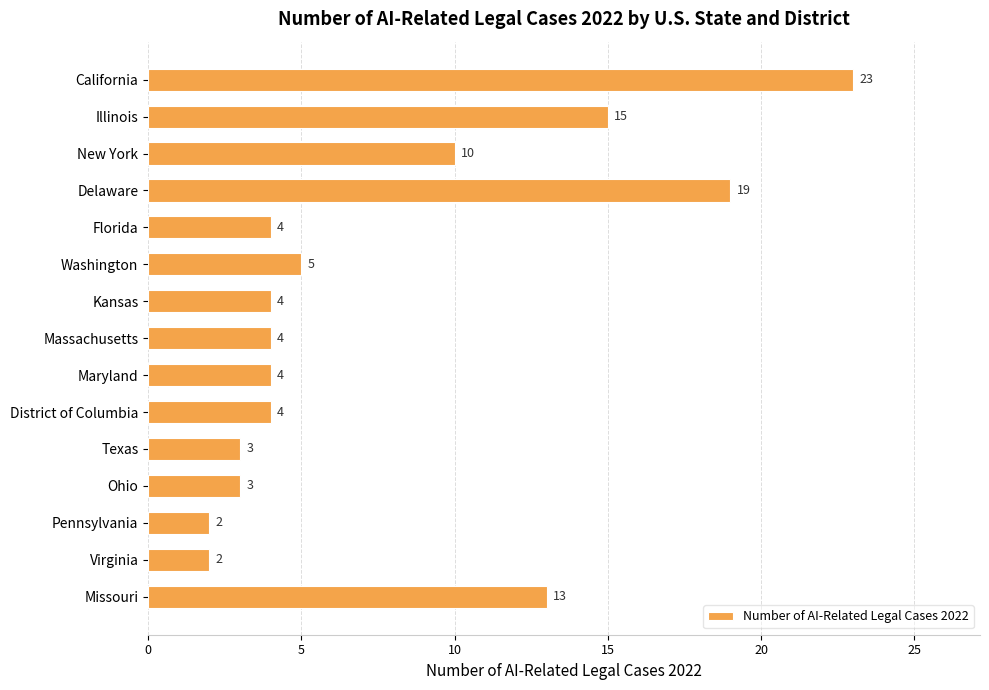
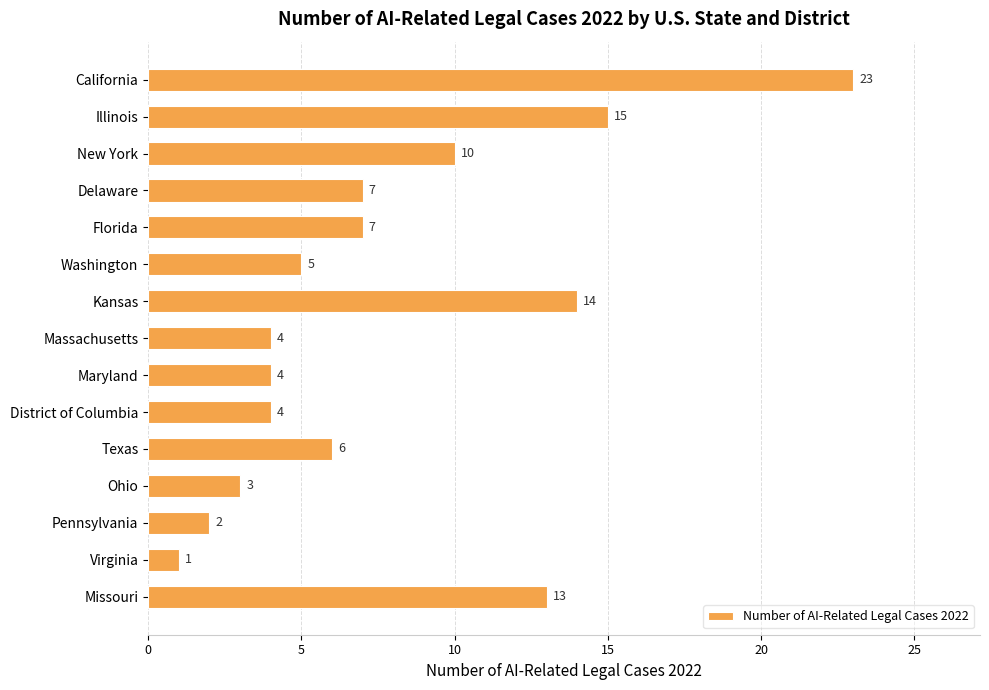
  {
    "California": 23,
    "Illinois": 15,
    "New York": 10,
-   "Delaware": 19,
-   "Florida": 4,
+   "Delaware": 7,
+   "Florida": 7,
    "Washington": 5,
-   "Kansas": 4,
+   "Kansas": 14,
    "Massachusetts": 4,
    "Maryland": 4,
    "District of Columbia": 4,
-   "Texas": 3,
+   "Texas": 6,
    "Ohio": 3,
    "Pennsylvania": 2,
-   "Virginia": 2,
+   "Virginia": 1,
    "Missouri": 13
  }
